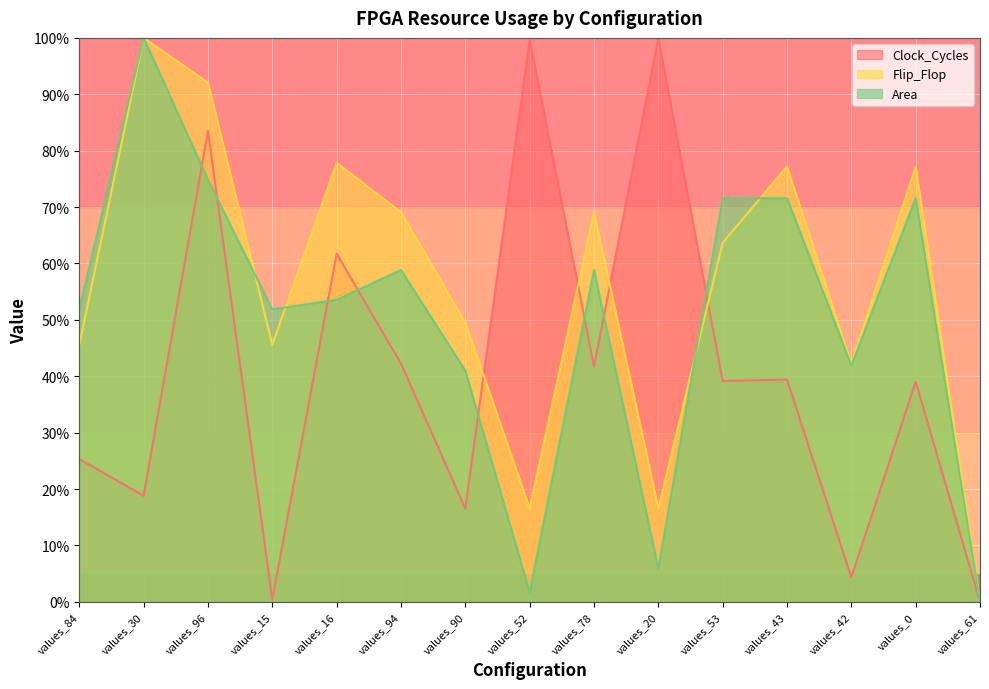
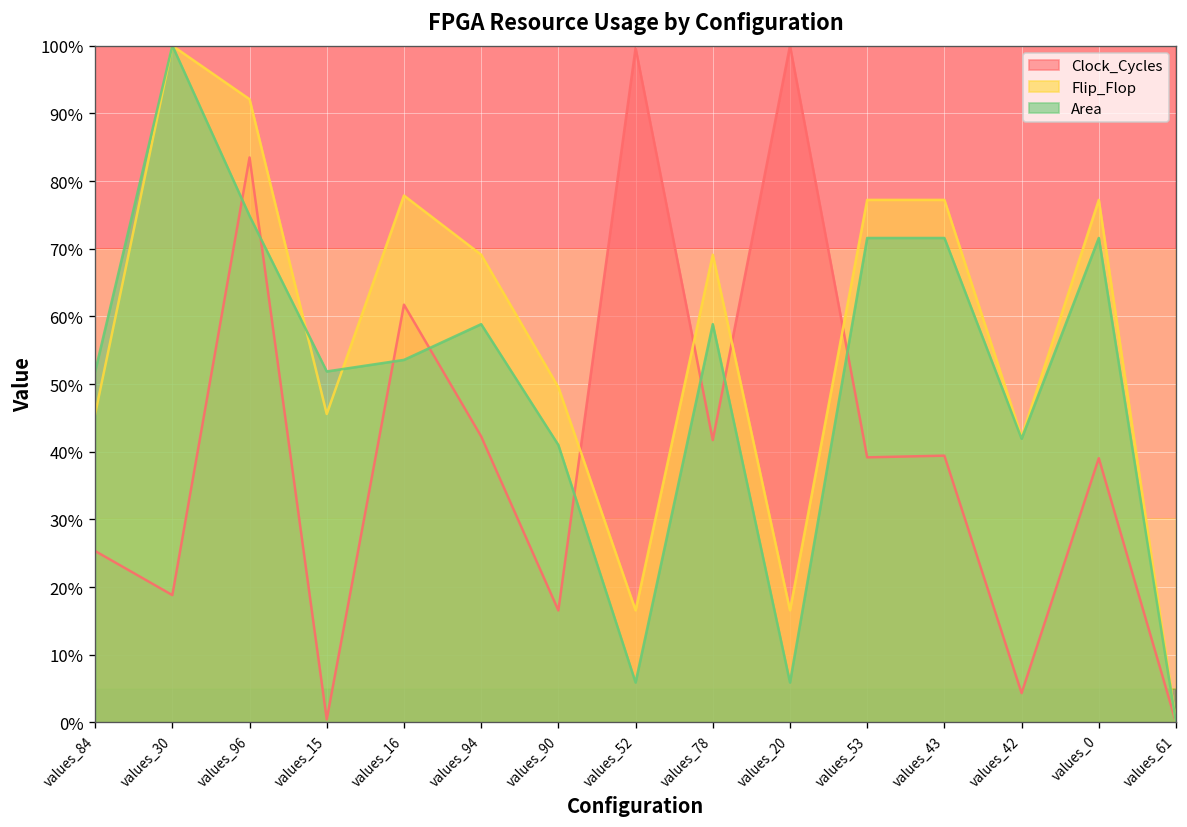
  {
    "Clock_Cycles": {
      "values_84": "25%",
      "values_30": "19%",
      "values_96": "83%",
      "values_15": "0%",
      "values_16": "62%",
      "values_94": "42%",
      "values_90": "17%",
      "values_52": "100%",
      "values_78": "42%",
      "values_20": "100%",
      "values_53": "39%",
      "values_43": "39%",
      "values_42": "4%",
      "values_0": "39%"
    },
    "Flip_Flop": {
      "values_84": "46%",
      "values_96": "92%",
      "values_15": "46%",
      "values_16": "78%",
      "values_94": "69%",
      "values_90": "50%",
      "values_52": "17%",
      "values_78": "69%",
      "values_20": "17%",
-     "values_53": "64%",
+     "values_53": "77%",
      "values_43": "77%",
      "values_0": "77%"
    },
    "Area": {
      "values_84": "52%",
      "values_96": "75%",
      "values_15": "52%",
      "values_16": "54%",
      "values_94": "59%",
      "values_90": "41%",
-     "values_52": "2%",
+     "values_52": "6%",
      "values_78": "59%",
      "values_20": "6%",
      "values_53": "72%",
      "values_43": "72%",
      "values_0": "72%"
    }
  }
